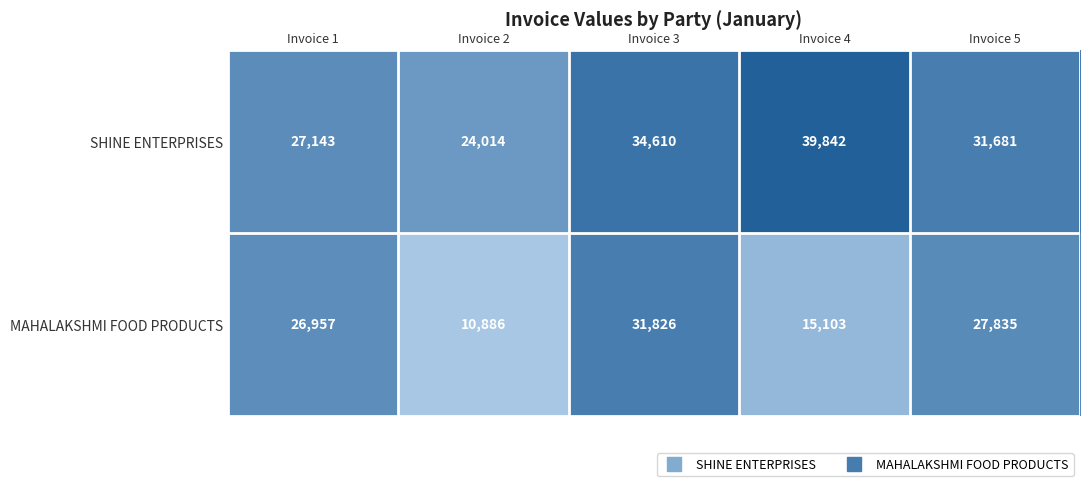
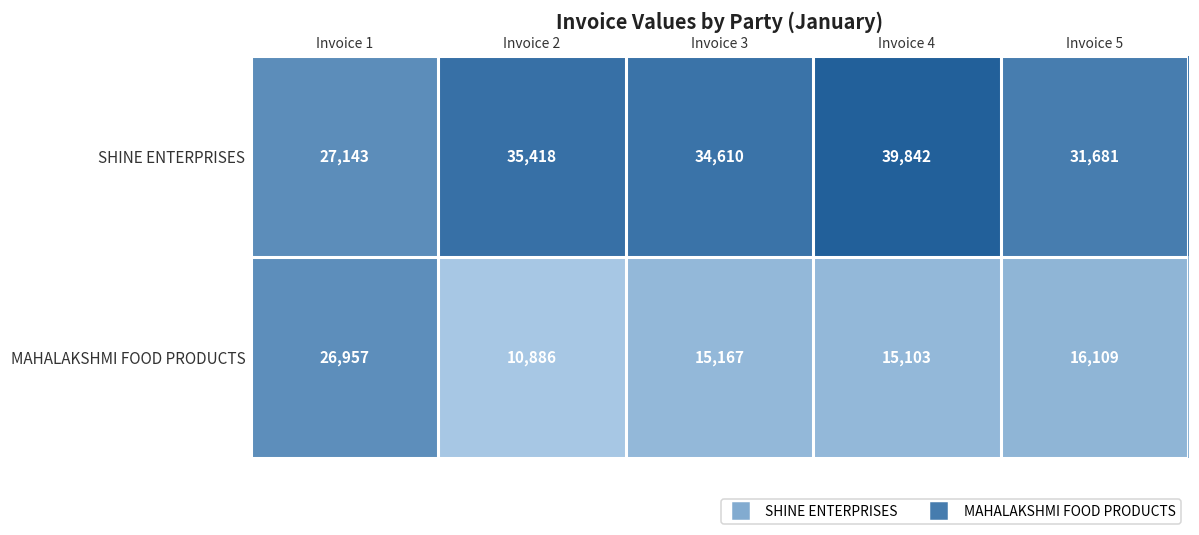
  {
    "SHINE ENTERPRISES": {
      "Invoice 1": "27,143",
-     "Invoice 2": "24,014",
+     "Invoice 2": "35,418",
      "Invoice 3": "34,610",
      "Invoice 4": "39,842",
      "Invoice 5": "31,681"
    },
    "MAHALAKSHMI FOOD PRODUCTS": {
      "Invoice 1": "26,957",
      "Invoice 2": "10,886",
-     "Invoice 3": "31,826",
+     "Invoice 3": "15,167",
      "Invoice 4": "15,103",
-     "Invoice 5": "27,835"
+     "Invoice 5": "16,109"
    }
  }
